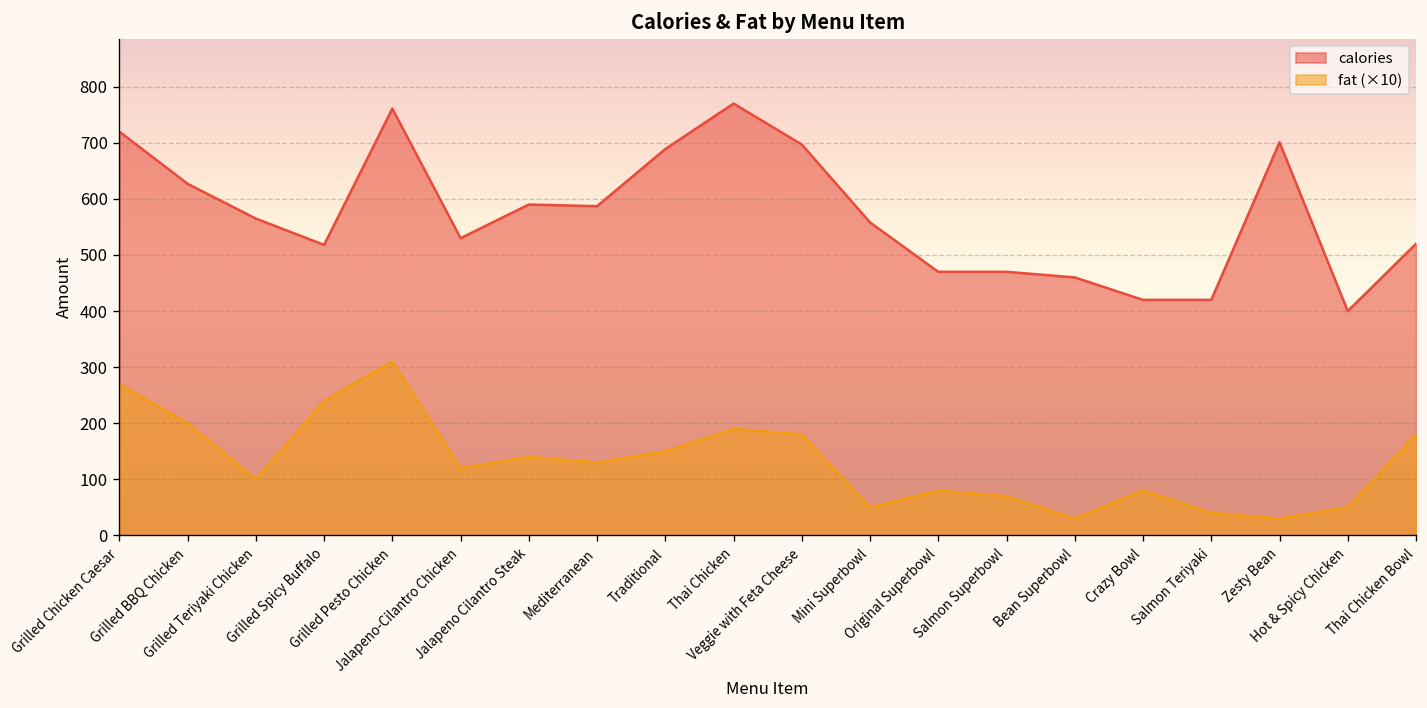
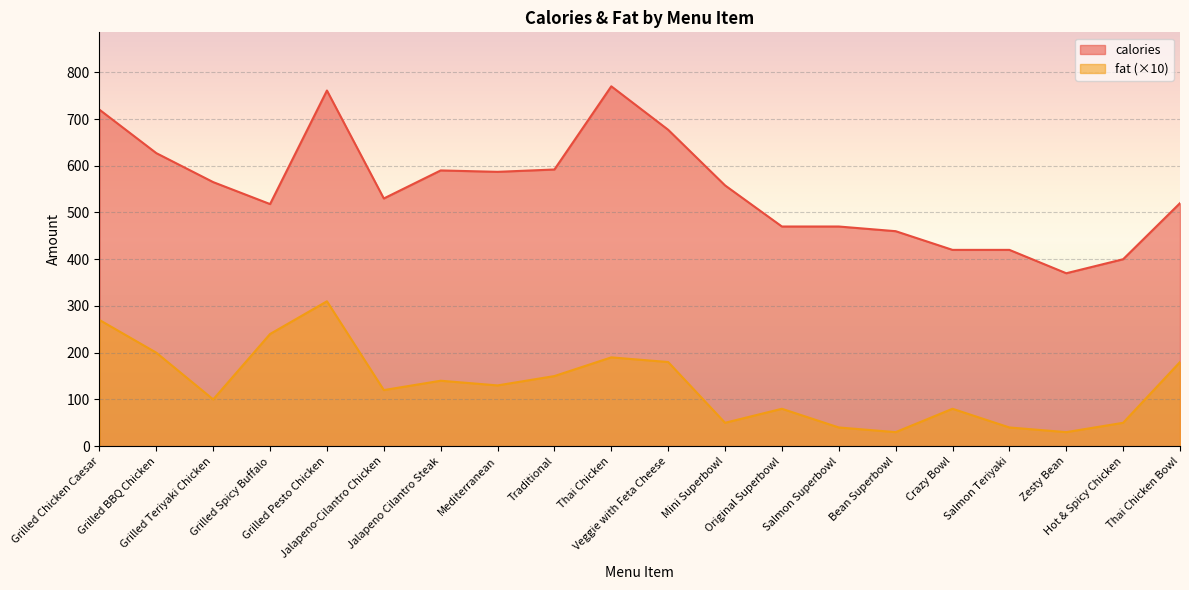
  {
    "calories": {
      "Grilled Chicken Caesar": 720,
      "Grilled BBQ Chicken": 630,
      "Grilled Teriyaki Chicken": 570,
      "Grilled Spicy Buffalo": 520,
      "Grilled Pesto Chicken": 760,
      "Jalapeno-Cilantro Chicken": 530,
      "Jalapeno Cilantro Steak": 590,
      "Mediterranean": 590,
-     "Traditional": 690,
+     "Traditional": 590,
      "Thai Chicken": 770,
-     "Veggie with Feta Cheese": 700,
+     "Veggie with Feta Cheese": 680,
      "Mini Superbowl": 560,
      "Original Superbowl": 470,
      "Salmon Superbowl": 470,
      "Bean Superbowl": 460,
      "Crazy Bowl": 420,
      "Salmon Teriyaki": 420,
-     "Zesty Bean": 700,
+     "Zesty Bean": 370,
      "Hot & Spicy Chicken": 400,
      "Thai Chicken Bowl": 520
    },
    "fat (×10)": {
      "Grilled Chicken Caesar": 270,
      "Grilled BBQ Chicken": 200,
      "Grilled Teriyaki Chicken": 100,
      "Grilled Spicy Buffalo": 240,
      "Grilled Pesto Chicken": 310,
      "Jalapeno-Cilantro Chicken": 120,
      "Jalapeno Cilantro Steak": 140,
      "Mediterranean": 130,
      "Traditional": 150,
      "Thai Chicken": 190,
      "Veggie with Feta Cheese": 180,
      "Mini Superbowl": 50,
      "Original Superbowl": 80,
-     "Salmon Superbowl": 70,
+     "Salmon Superbowl": 40,
      "Bean Superbowl": 30,
      "Crazy Bowl": 80,
      "Salmon Teriyaki": 40,
      "Zesty Bean": 30,
      "Hot & Spicy Chicken": 50,
      "Thai Chicken Bowl": 180
    }
  }
